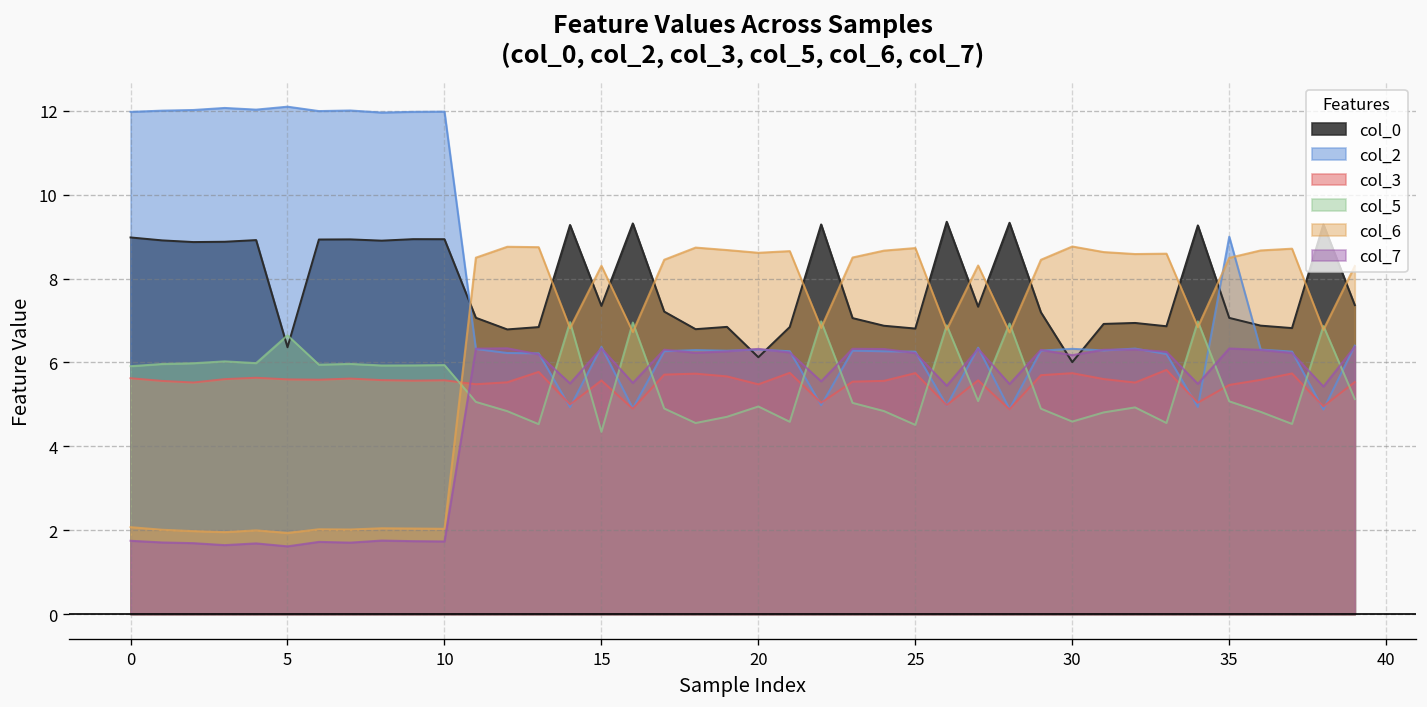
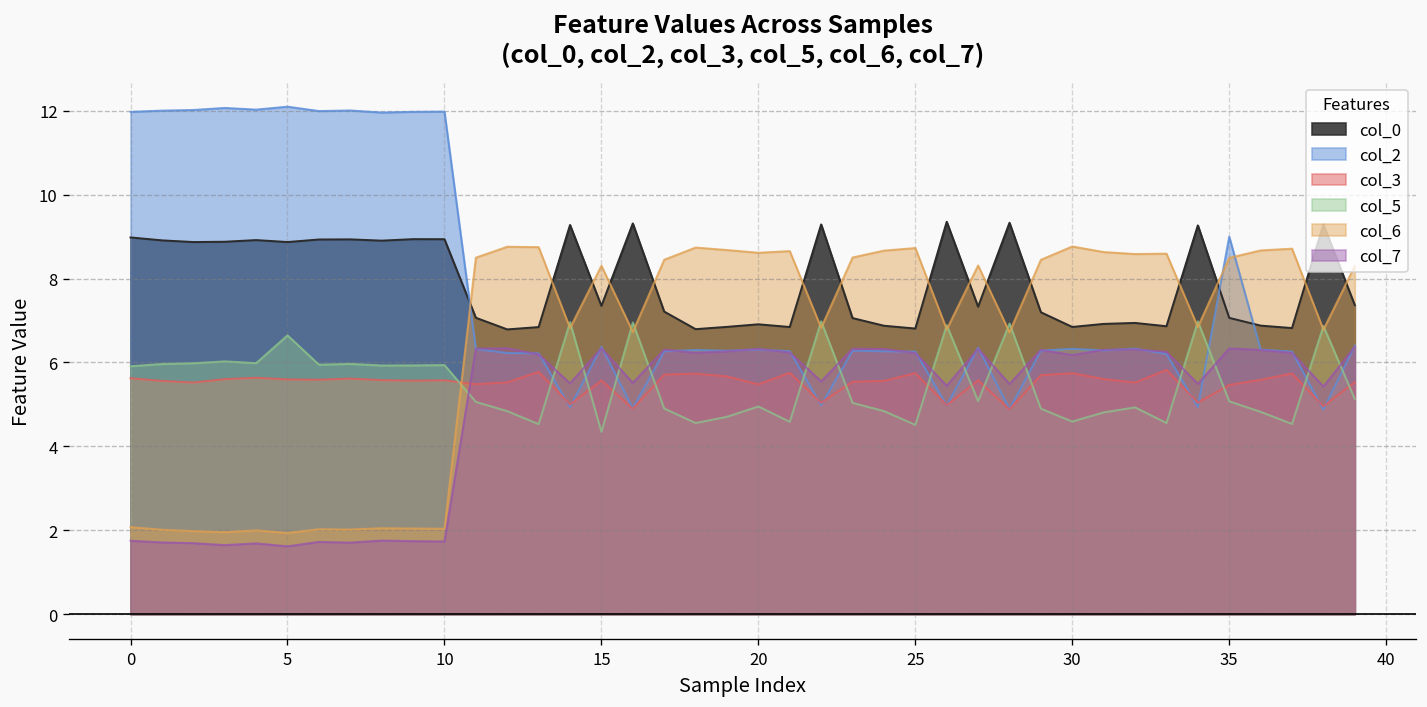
  {
    "col_0": {
      "0": 9.0,
-     "5": 6.4,
+     "5": 8.9,
      "10": 8.9,
      "15": 7.3,
-     "20": 6.1,
+     "20": 6.9,
      "25": 6.8,
-     "30": 6.0,
+     "30": 6.8,
      "35": 7.1
    },
    "col_2": {
      "0": 12.0,
      "5": 12.1,
      "10": 12.0,
      "30": 6.3,
      "35": 9.0
    },
    "col_5": {
      "0": 5.9,
      "5": 6.6,
      "10": 5.9,
      "15": 4.3,
      "20": 4.9,
      "25": 4.5,
      "30": 4.6,
      "35": 5.1
    },
    "col_7": {
      "0": 1.7,
      "5": 1.6,
      "10": 1.7,
      "30": 6.2,
      "35": 6.3
    }
  }
